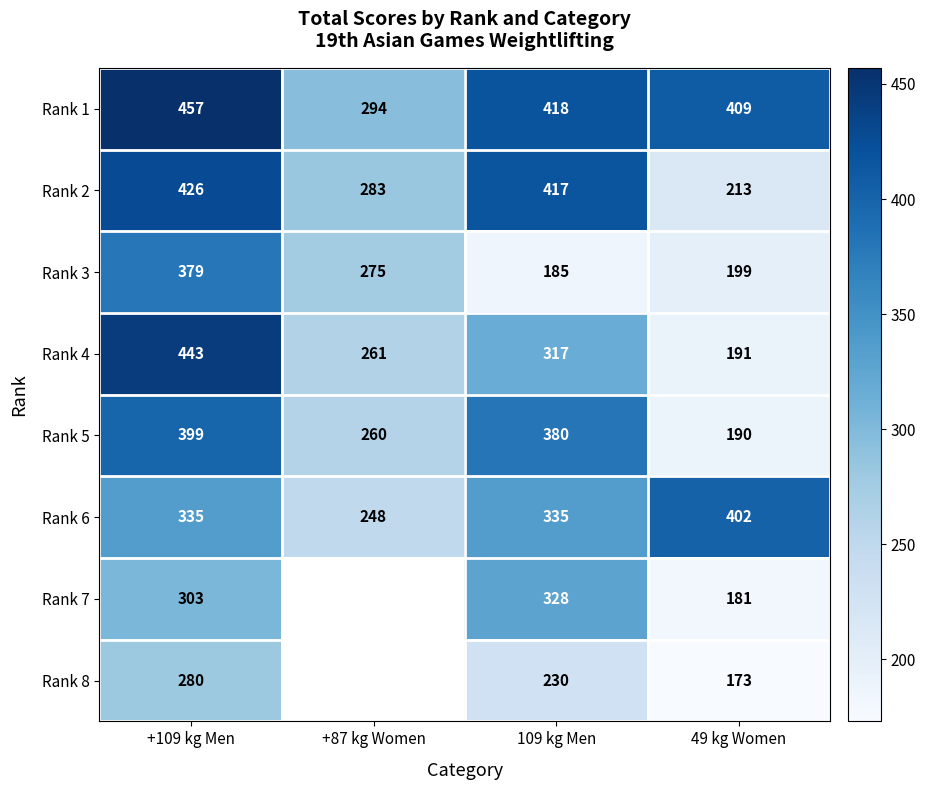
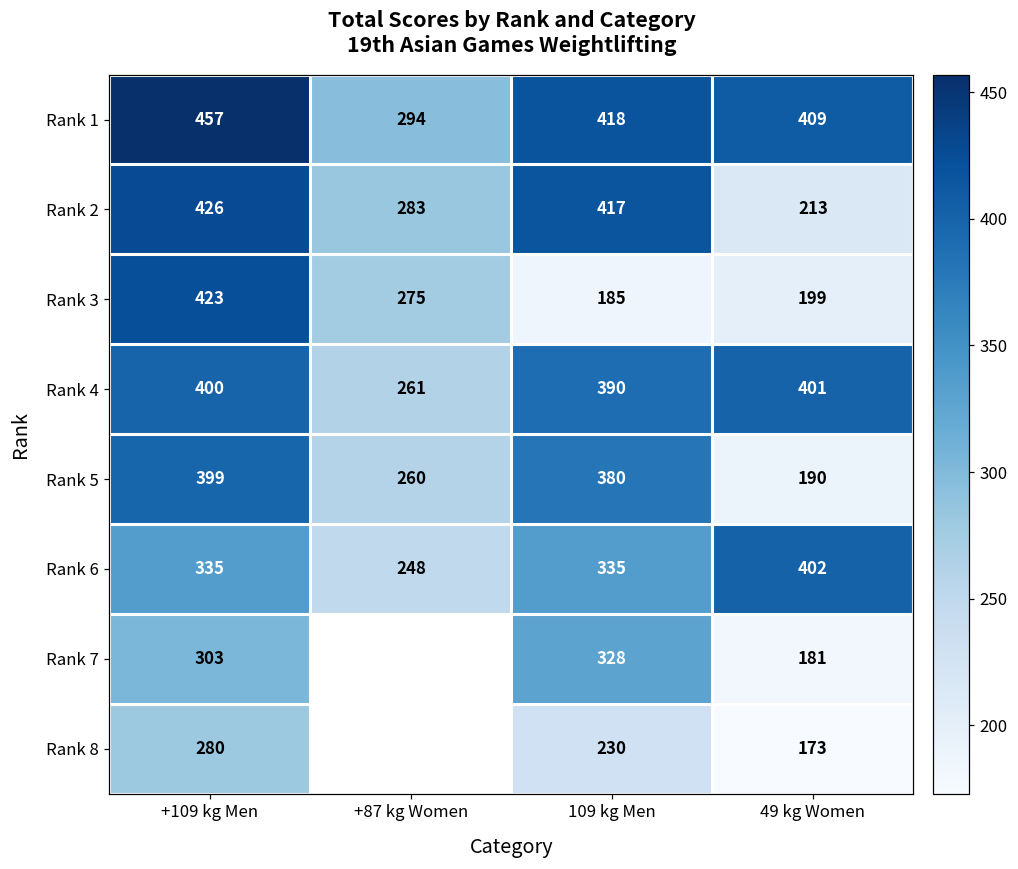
  {
    "Rank 1": {
      "+109 kg Men": 457,
      "+87 kg Women": 294,
      "109 kg Men": 418,
      "49 kg Women": 409
    },
    "Rank 2": {
      "+109 kg Men": 426,
      "+87 kg Women": 283,
      "109 kg Men": 417,
      "49 kg Women": 213
    },
    "Rank 3": {
-     "+109 kg Men": 379,
+     "+109 kg Men": 423,
      "+87 kg Women": 275,
      "109 kg Men": 185,
      "49 kg Women": 199
    },
    "Rank 4": {
-     "+109 kg Men": 443,
+     "+109 kg Men": 400,
      "+87 kg Women": 261,
-     "109 kg Men": 317,
-     "49 kg Women": 191
+     "109 kg Men": 390,
+     "49 kg Women": 401
    },
    "Rank 5": {
      "+109 kg Men": 399,
      "+87 kg Women": 260,
      "109 kg Men": 380,
      "49 kg Women": 190
    },
    "Rank 6": {
      "+109 kg Men": 335,
      "+87 kg Women": 248,
      "109 kg Men": 335,
      "49 kg Women": 402
    },
    "Rank 7": {
      "+109 kg Men": 303,
      "109 kg Men": 328,
      "49 kg Women": 181
    },
    "Rank 8": {
      "+109 kg Men": 280,
      "109 kg Men": 230,
      "49 kg Women": 173
    }
  }
